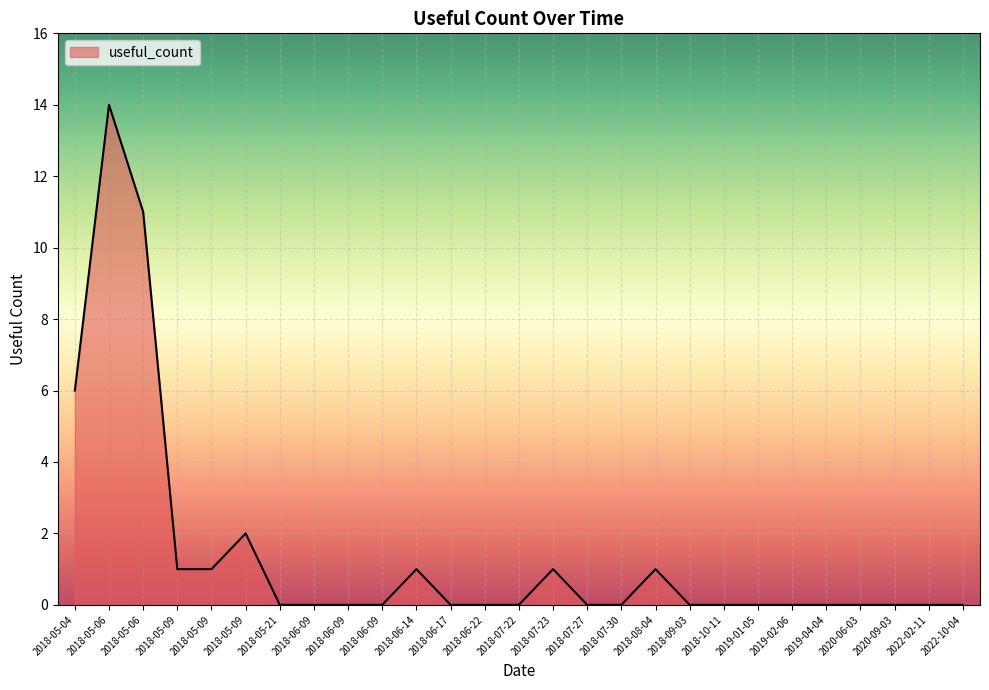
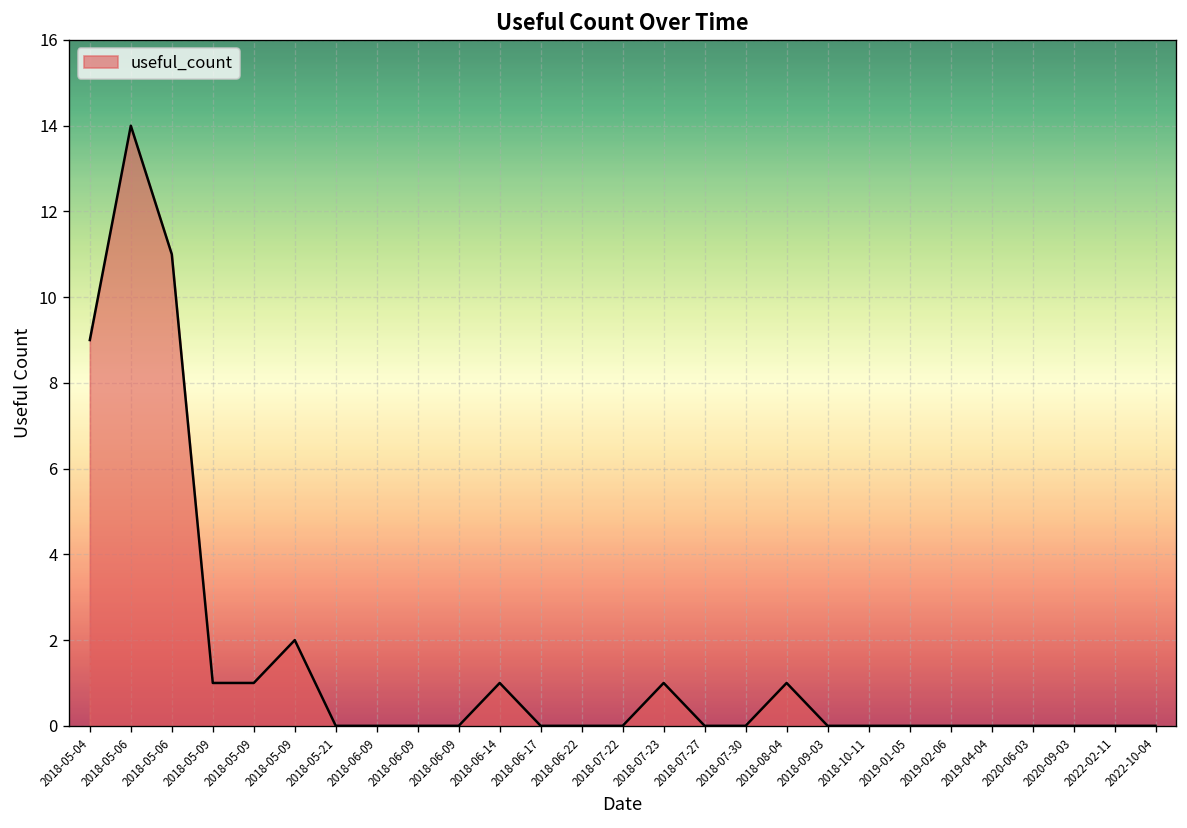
  {
-   "2018-05-04": 6,
+   "2018-05-04": 9,
    "2018-05-21": 0,
    "2018-06-14": 1,
    "2018-06-17": 0,
    "2018-06-22": 0,
    "2018-07-22": 0,
    "2018-07-23": 1,
    "2018-07-27": 0,
    "2018-07-30": 0,
    "2018-08-04": 1,
    "2018-09-03": 0,
    "2018-10-11": 0,
    "2019-01-05": 0,
    "2019-02-06": 0,
    "2019-04-04": 0,
    "2020-06-03": 0,
    "2020-09-03": 0,
    "2022-02-11": 0,
    "2022-10-04": 0
  }
